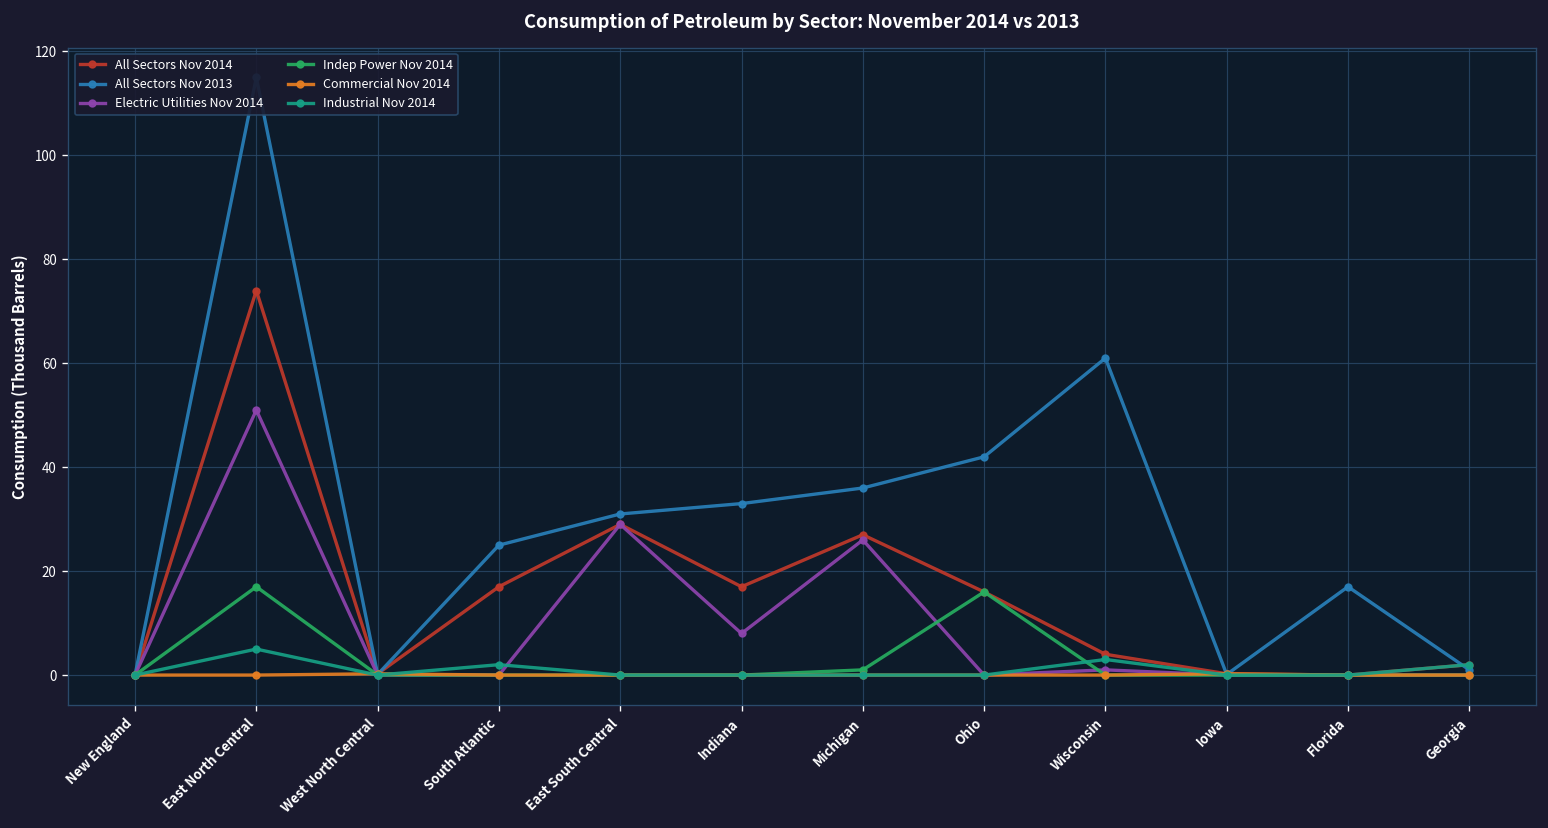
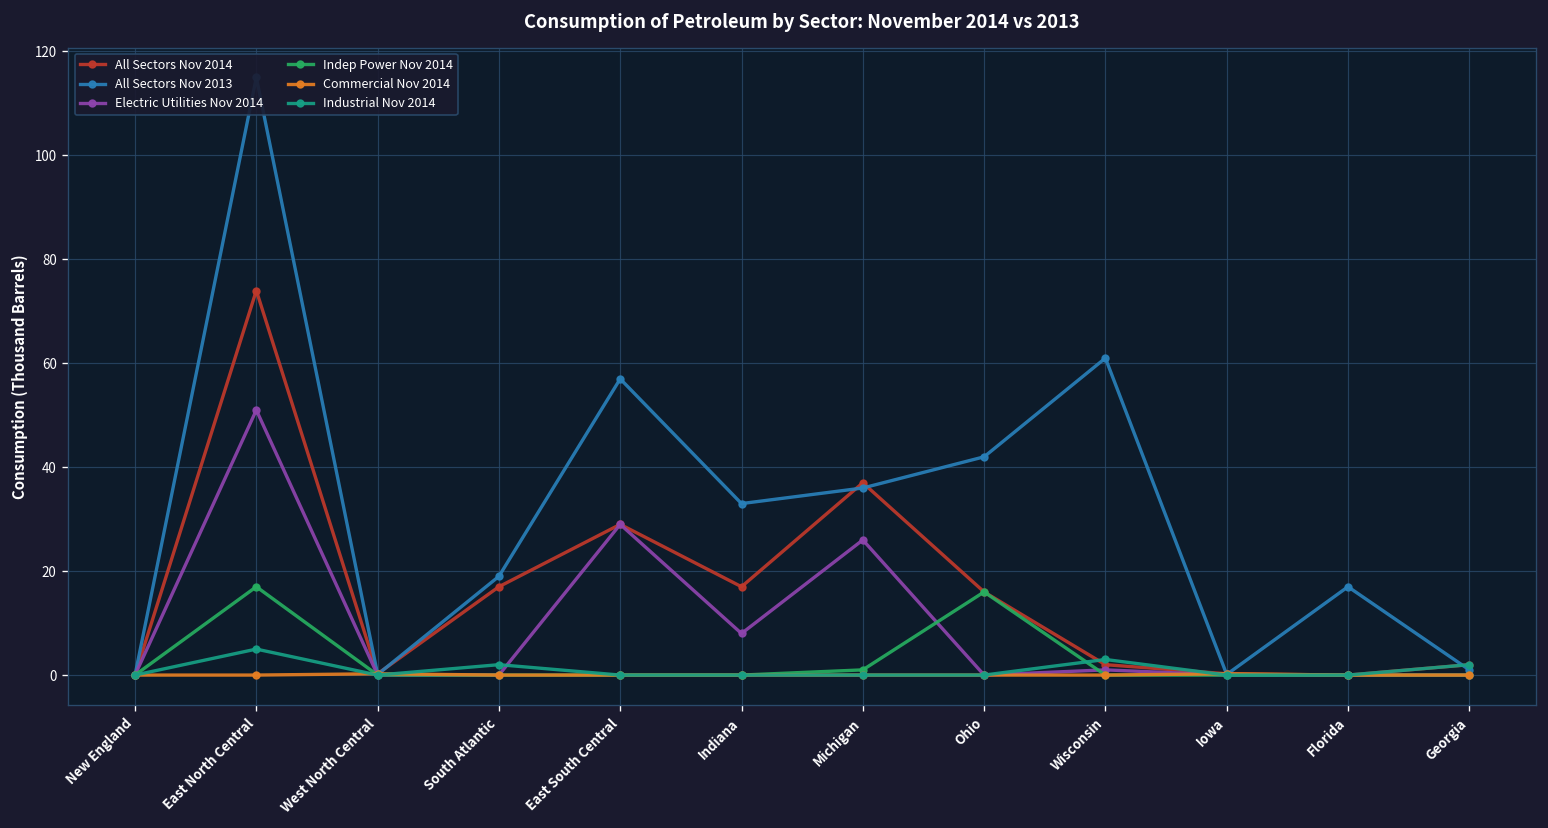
  {
    "All Sectors Nov 2014": {
      "East North Central": 74,
      "South Atlantic": 17,
      "Indiana": 17,
-     "Michigan": 27,
-     "Wisconsin": 4
+     "Michigan": 37,
+     "Wisconsin": 2
    },
    "All Sectors Nov 2013": {
-     "South Atlantic": 25,
-     "East South Central": 31,
+     "South Atlantic": 19,
+     "East South Central": 57,
      "Indiana": 33,
      "Michigan": 36,
      "Ohio": 42,
      "Wisconsin": 61,
      "Florida": 17,
      "Georgia": 1
    },
    "Electric Utilities Nov 2014": {
      "East North Central": 51,
      "Indiana": 8,
      "Michigan": 26,
      "Wisconsin": 1
    },
    "Commercial Nov 2014": {
      "East North Central": 0
    }
  }
